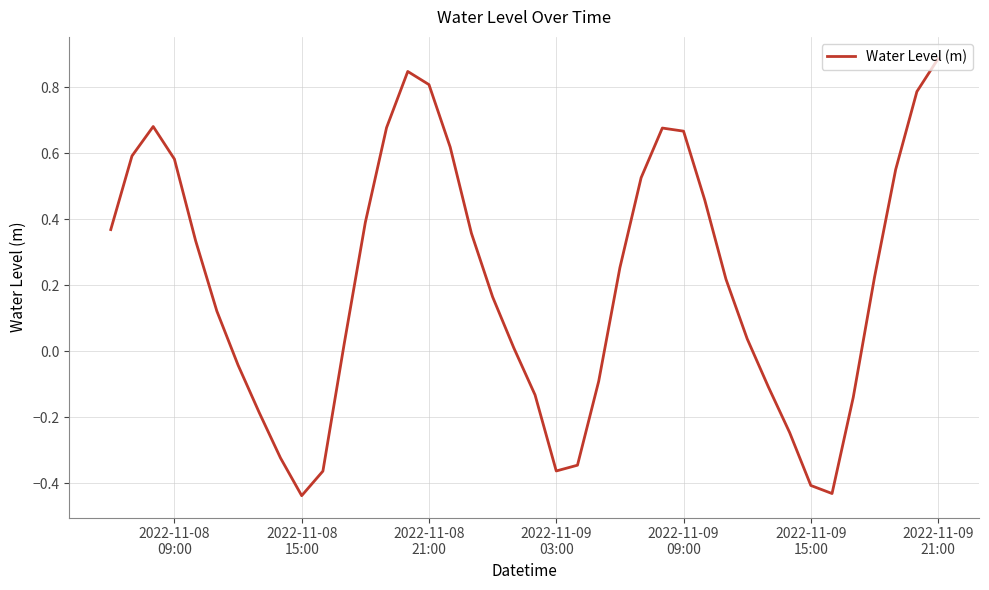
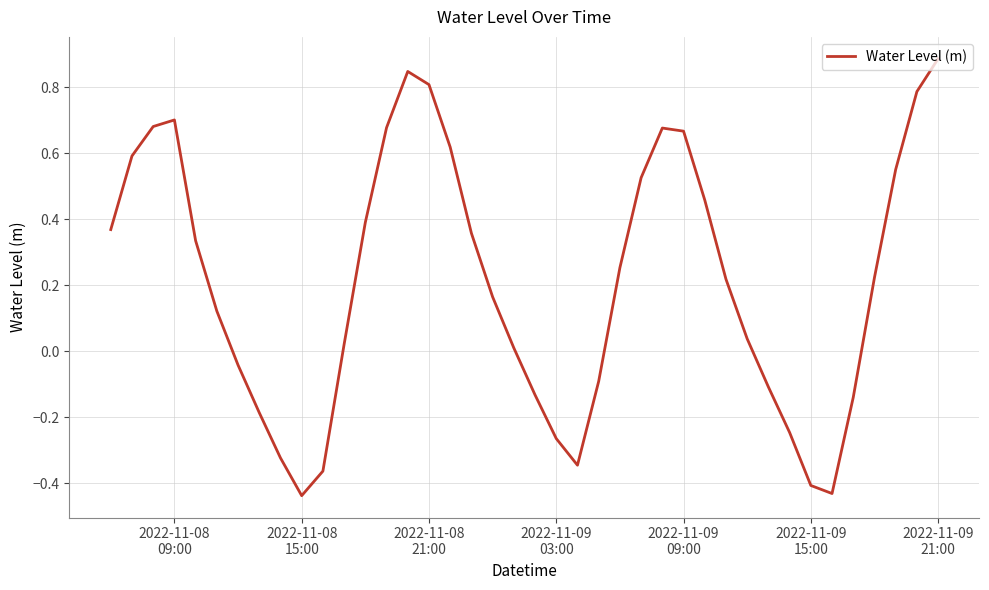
  {
-   "2022-11-08 09:00": 0.58,
+   "2022-11-08 09:00": 0.70,
    "2022-11-08 15:00": -0.44,
    "2022-11-08 21:00": 0.81,
-   "2022-11-09 03:00": -0.36,
+   "2022-11-09 03:00": -0.26,
    "2022-11-09 09:00": 0.67,
    "2022-11-09 15:00": -0.41
  }
